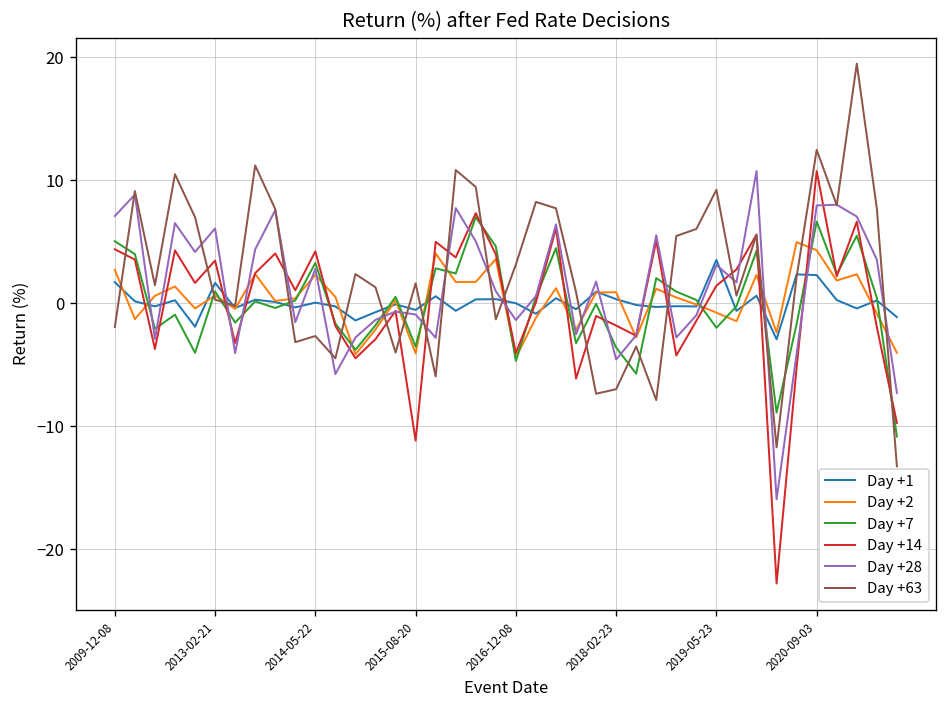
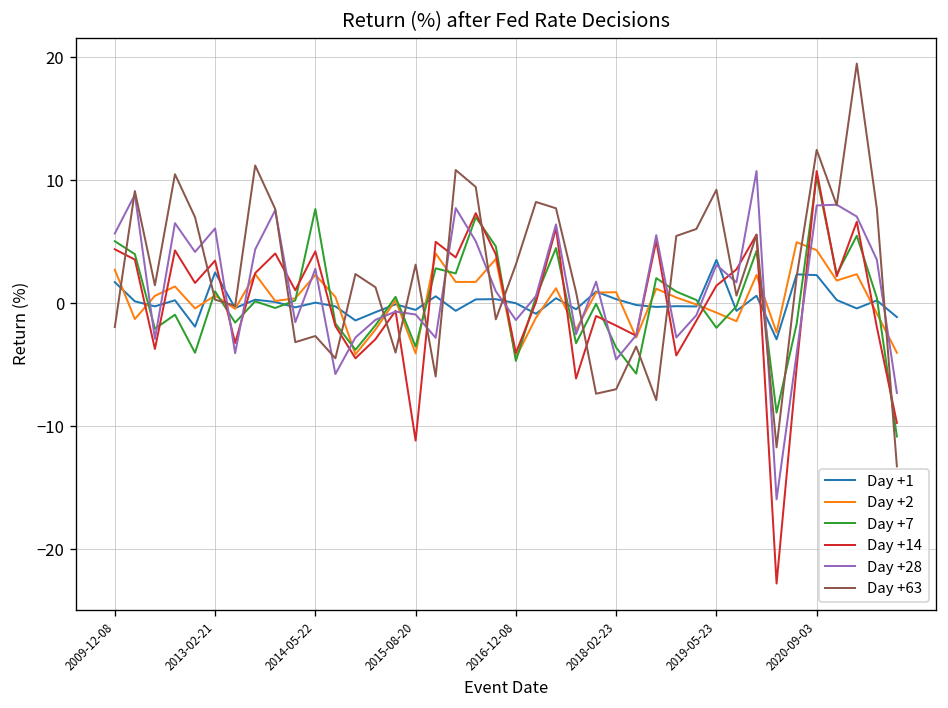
  {
    "Day +1": {
      "2009-12-08": 1.7,
-     "2013-02-21": 1.7,
+     "2013-02-21": 2.5,
      "2014-05-22": 0.0,
      "2015-08-20": -0.5,
      "2016-12-08": 0.0,
      "2018-02-23": 0.3,
      "2019-05-23": 3.5,
      "2020-09-03": 2.3
    },
    "Day +2": {
      "2009-12-08": 2.7,
      "2013-02-21": 0.6,
      "2014-05-22": 2.3,
      "2015-08-20": -4.1,
      "2016-12-08": -4.4,
      "2018-02-23": 0.9,
      "2019-05-23": -0.8,
      "2020-09-03": 4.3
    },
    "Day +7": {
      "2009-12-08": 5.0,
      "2013-02-21": 1.0,
-     "2014-05-22": 3.3,
+     "2014-05-22": 7.7,
      "2015-08-20": -3.5,
      "2016-12-08": -4.7,
      "2018-02-23": -3.6,
      "2019-05-23": -2.0,
-     "2020-09-03": 6.6
+     "2020-09-03": 10.3
    },
    "Day +14": {
      "2009-12-08": 4.4,
      "2013-02-21": 3.5,
      "2014-05-22": 4.2,
      "2015-08-20": -11.2,
      "2016-12-08": -4.0,
      "2018-02-23": -1.8,
      "2019-05-23": 1.4,
      "2020-09-03": 10.7
    },
    "Day +28": {
-     "2009-12-08": 7.1,
+     "2009-12-08": 5.7,
      "2013-02-21": 6.1,
      "2014-05-22": 2.8,
      "2015-08-20": -0.9,
      "2016-12-08": -1.4,
      "2018-02-23": -4.6,
      "2019-05-23": 3.1,
      "2020-09-03": 8.0
    },
    "Day +63": {
      "2009-12-08": -1.9,
      "2013-02-21": 0.3,
      "2014-05-22": -2.7,
-     "2015-08-20": 1.6,
+     "2015-08-20": 3.1,
      "2016-12-08": 3.1,
      "2018-02-23": -7.0,
      "2019-05-23": 9.2,
      "2020-09-03": 12.5
    }
  }
